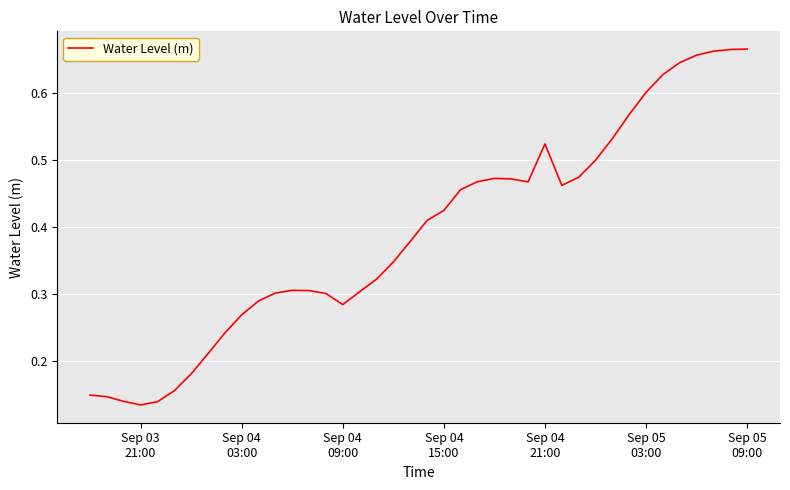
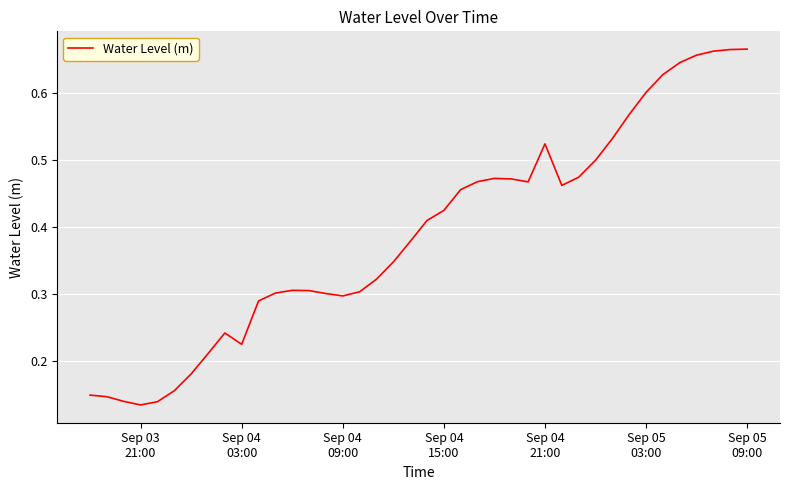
  {
    "Sep 03 21:00": 0.13,
-   "Sep 04 03:00": 0.27,
-   "Sep 04 09:00": 0.28,
+   "Sep 04 03:00": 0.22,
+   "Sep 04 09:00": 0.30,
    "Sep 04 15:00": 0.42,
    "Sep 04 21:00": 0.52,
    "Sep 05 03:00": 0.60,
    "Sep 05 09:00": 0.67
  }
